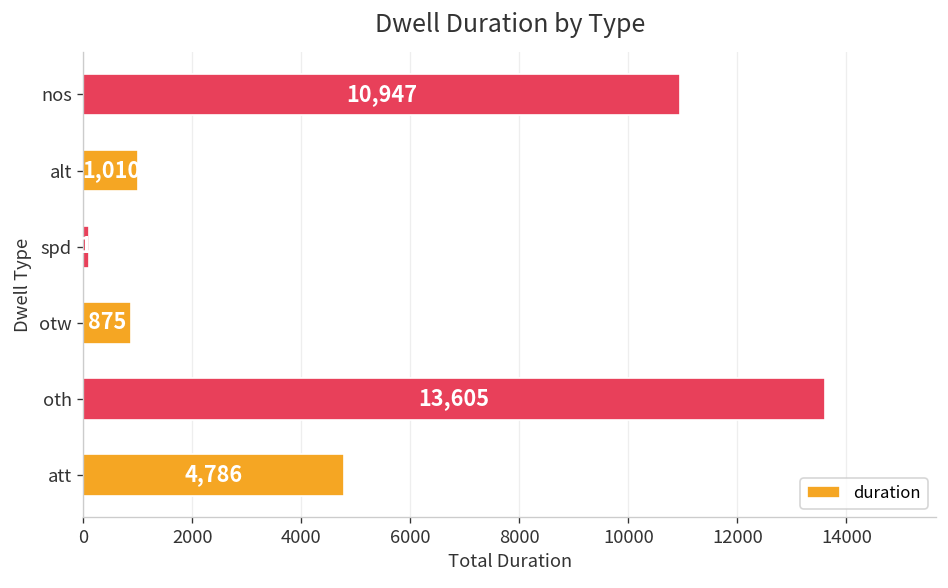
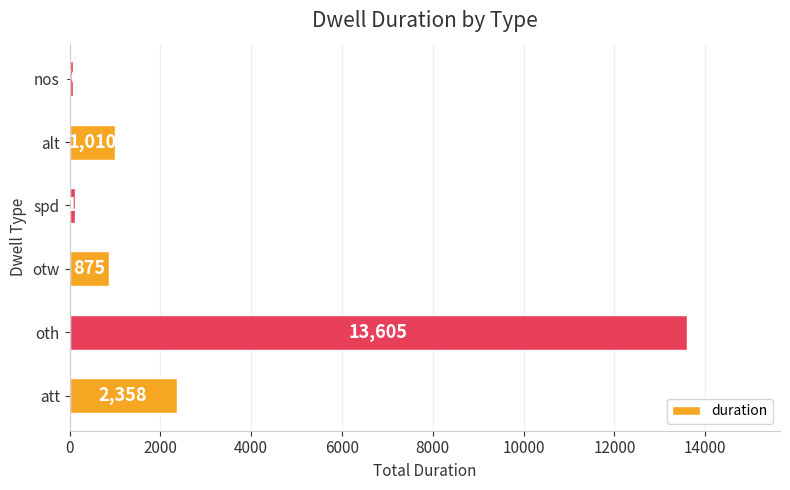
  {
-   "nos": "10900",
+   "nos": "100",
    "alt": "1,010",
    "otw": "875",
    "oth": "13,605",
-   "att": "4,786"
+   "att": "2,358"
  }
